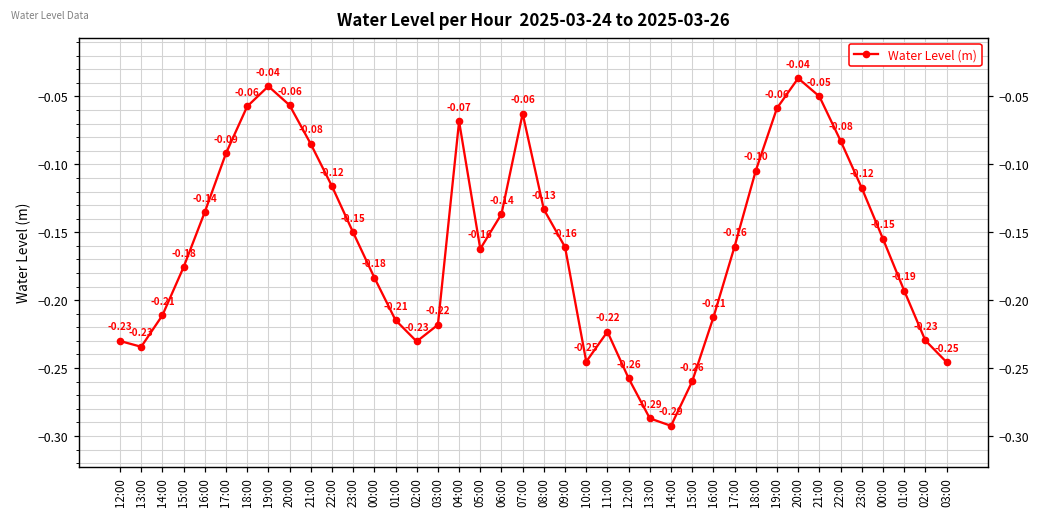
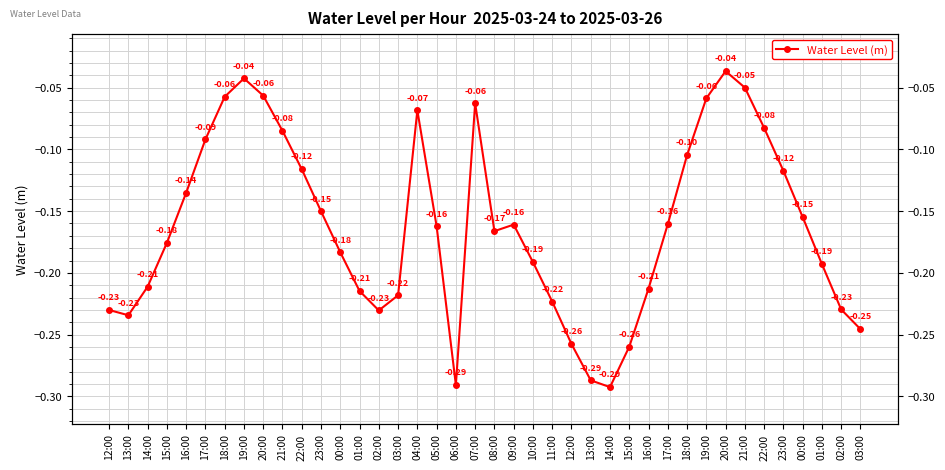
  {
    "04:00": -0.07,
    "05:00": -0.16,
-   "06:00": -0.14,
+   "06:00": -0.29,
    "07:00": -0.06,
-   "08:00": -0.13,
+   "08:00": -0.17,
    "09:00": -0.16,
-   "10:00": -0.25,
+   "10:00": -0.19,
    "11:00": -0.22
  }
